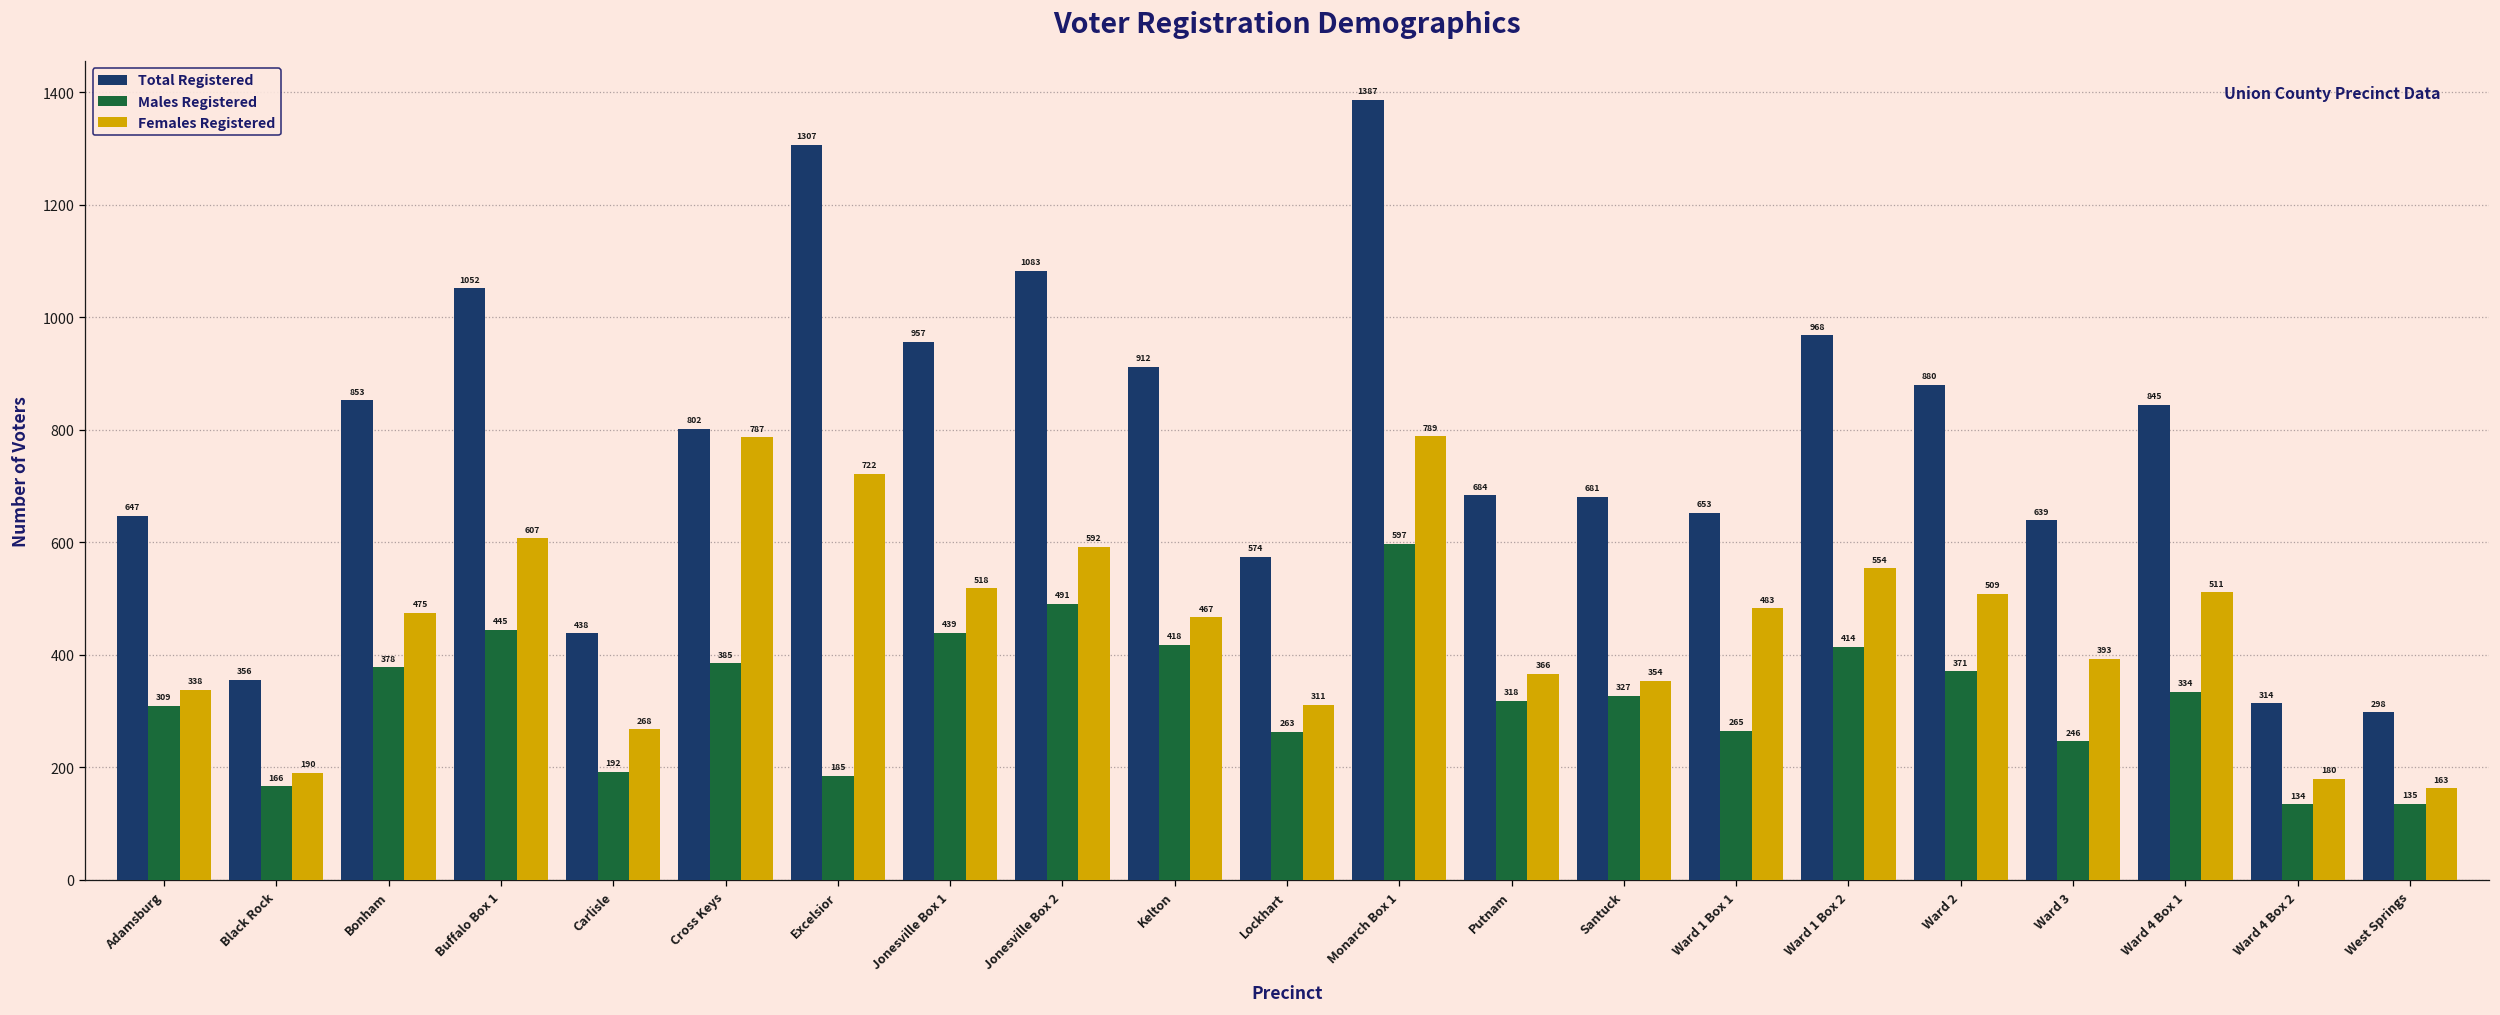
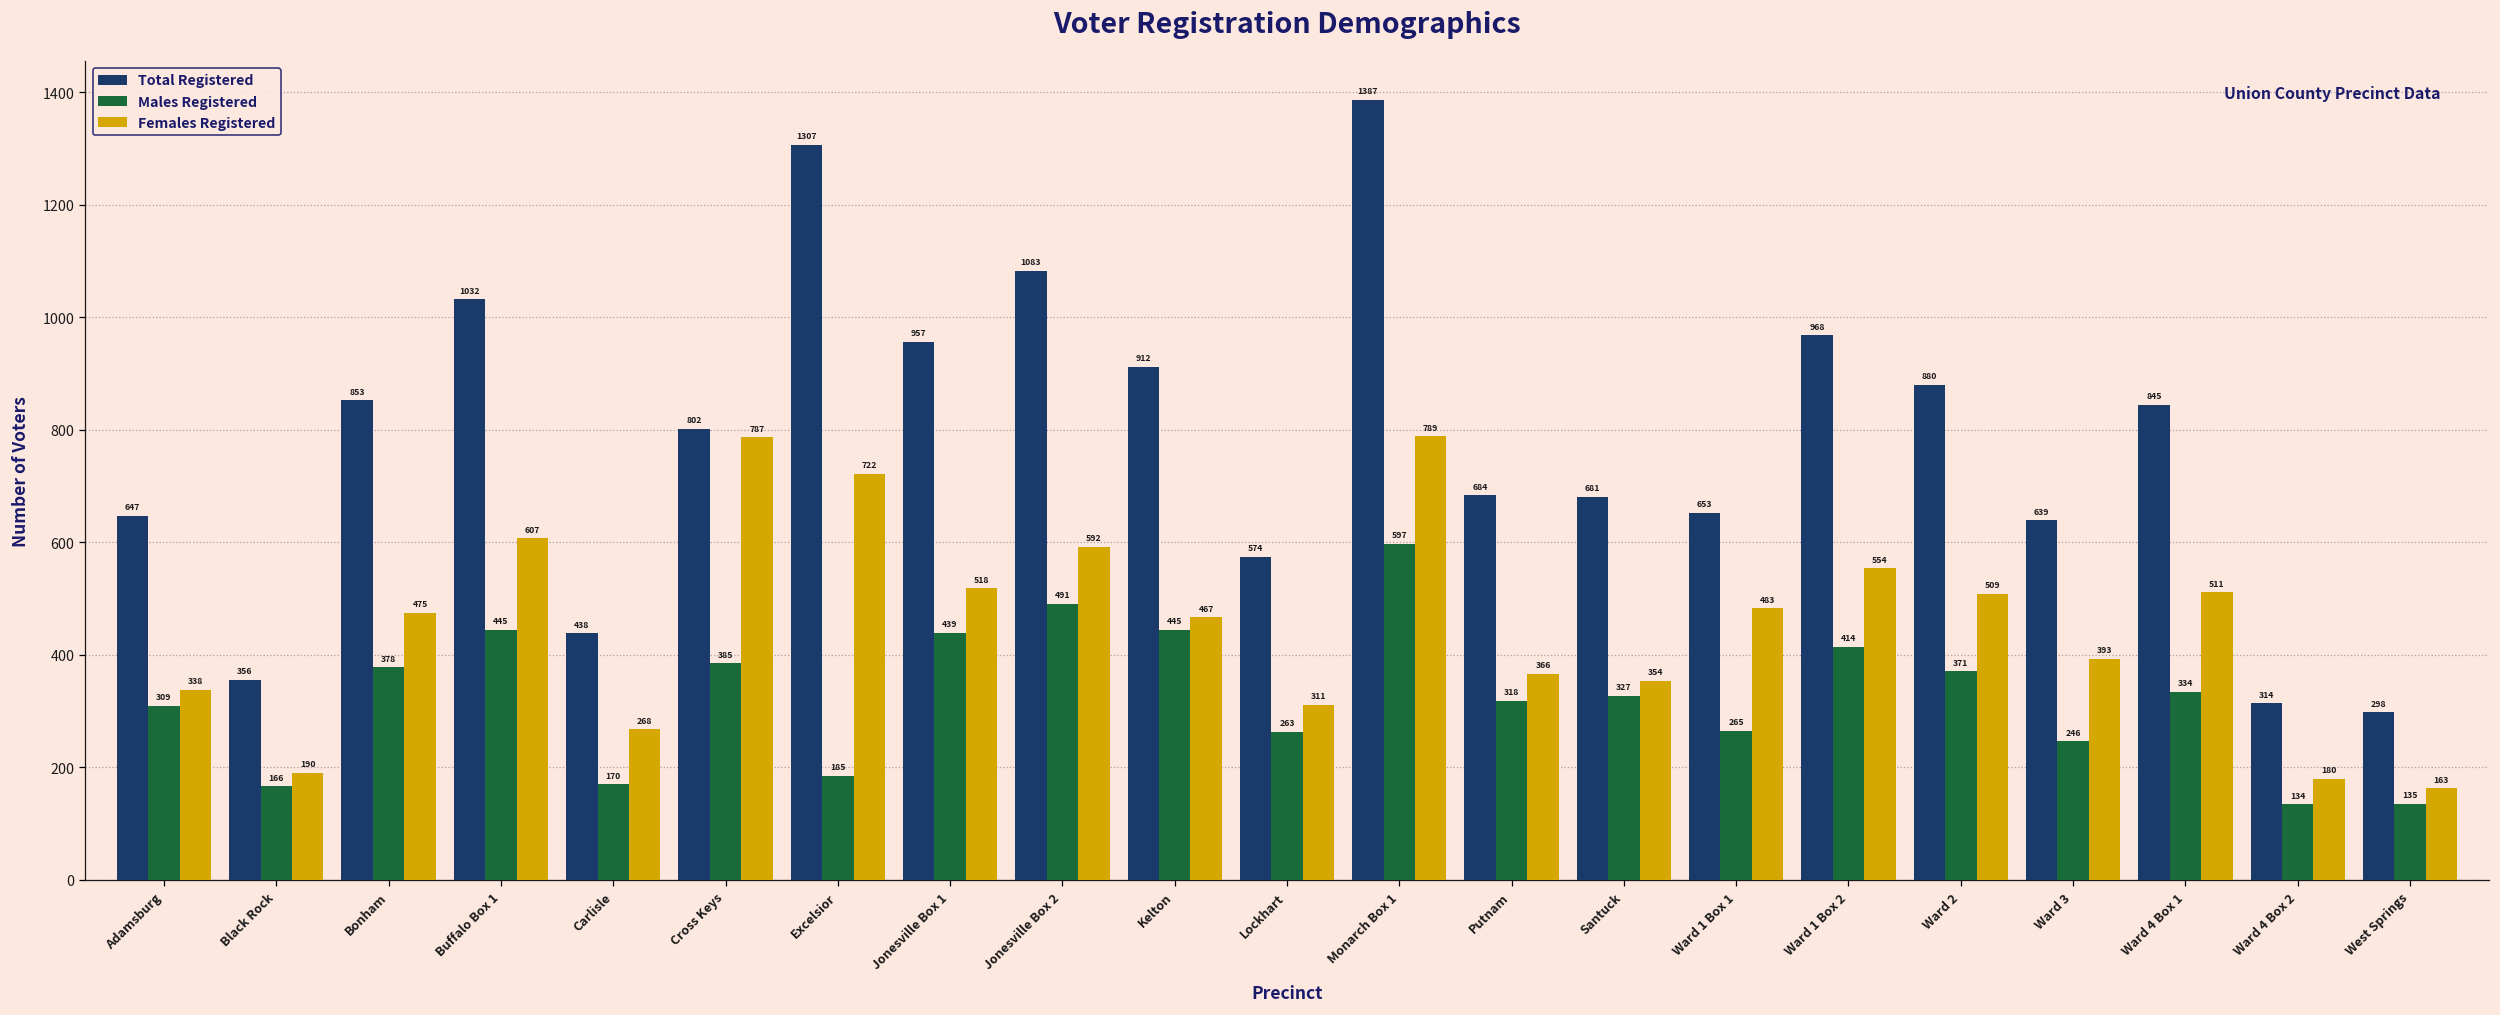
  {
    "Total Registered": {
      "Adamsburg": 647,
      "Black Rock": 356,
      "Bonham": 853,
-     "Buffalo Box 1": 1052,
+     "Buffalo Box 1": 1032,
      "Carlisle": 438,
      "Cross Keys": 802,
      "Excelsior": 1307,
      "Jonesville Box 1": 957,
      "Jonesville Box 2": 1083,
      "Kelton": 912,
      "Lockhart": 574,
      "Monarch Box 1": 1387,
      "Putnam": 684,
      "Santuck": 681,
      "Ward 1 Box 1": 653,
      "Ward 1 Box 2": 968,
      "Ward 2": 880,
      "Ward 3": 639,
      "Ward 4 Box 1": 845,
      "Ward 4 Box 2": 314,
      "West Springs": 298
    },
    "Males Registered": {
      "Adamsburg": 309,
      "Black Rock": 166,
      "Bonham": 378,
      "Buffalo Box 1": 445,
-     "Carlisle": 192,
+     "Carlisle": 170,
      "Cross Keys": 385,
      "Excelsior": 185,
      "Jonesville Box 1": 439,
      "Jonesville Box 2": 491,
-     "Kelton": 418,
+     "Kelton": 445,
      "Lockhart": 263,
      "Monarch Box 1": 597,
      "Putnam": 318,
      "Santuck": 327,
      "Ward 1 Box 1": 265,
      "Ward 1 Box 2": 414,
      "Ward 2": 371,
      "Ward 3": 246,
      "Ward 4 Box 1": 334,
      "Ward 4 Box 2": 134,
      "West Springs": 135
    },
    "Females Registered": {
      "Adamsburg": 338,
      "Black Rock": 190,
      "Bonham": 475,
      "Buffalo Box 1": 607,
      "Carlisle": 268,
      "Cross Keys": 787,
      "Excelsior": 722,
      "Jonesville Box 1": 518,
      "Jonesville Box 2": 592,
      "Kelton": 467,
      "Lockhart": 311,
      "Monarch Box 1": 789,
      "Putnam": 366,
      "Santuck": 354,
      "Ward 1 Box 1": 483,
      "Ward 1 Box 2": 554,
      "Ward 2": 509,
      "Ward 3": 393,
      "Ward 4 Box 1": 511,
      "Ward 4 Box 2": 180,
      "West Springs": 163
    }
  }
